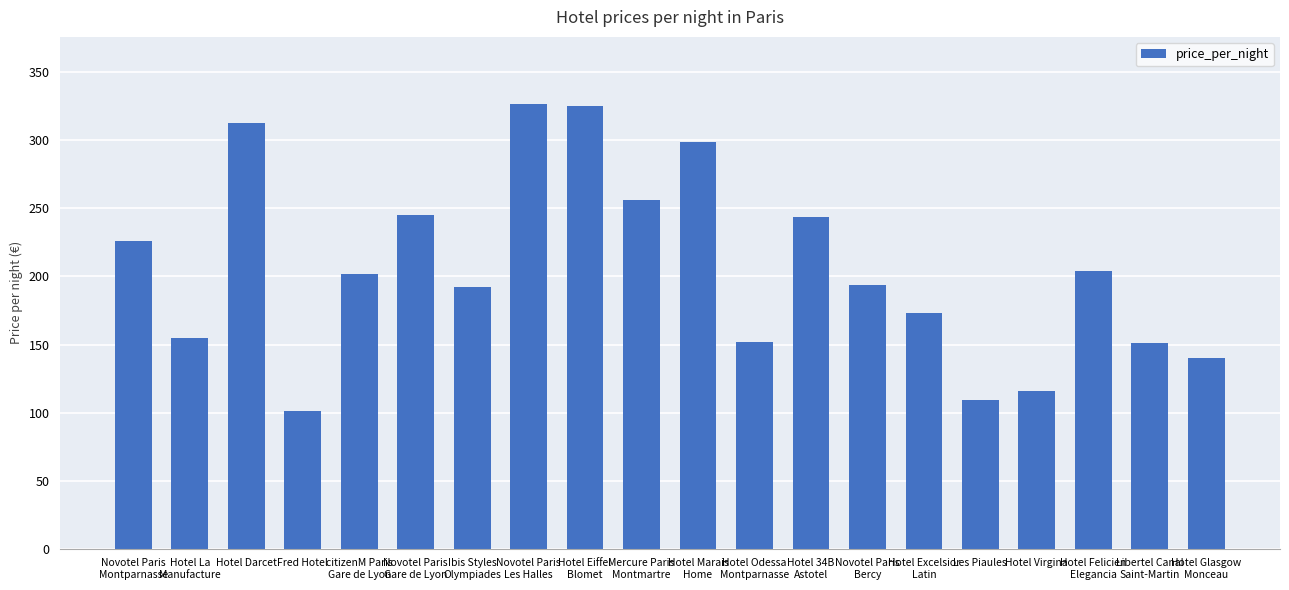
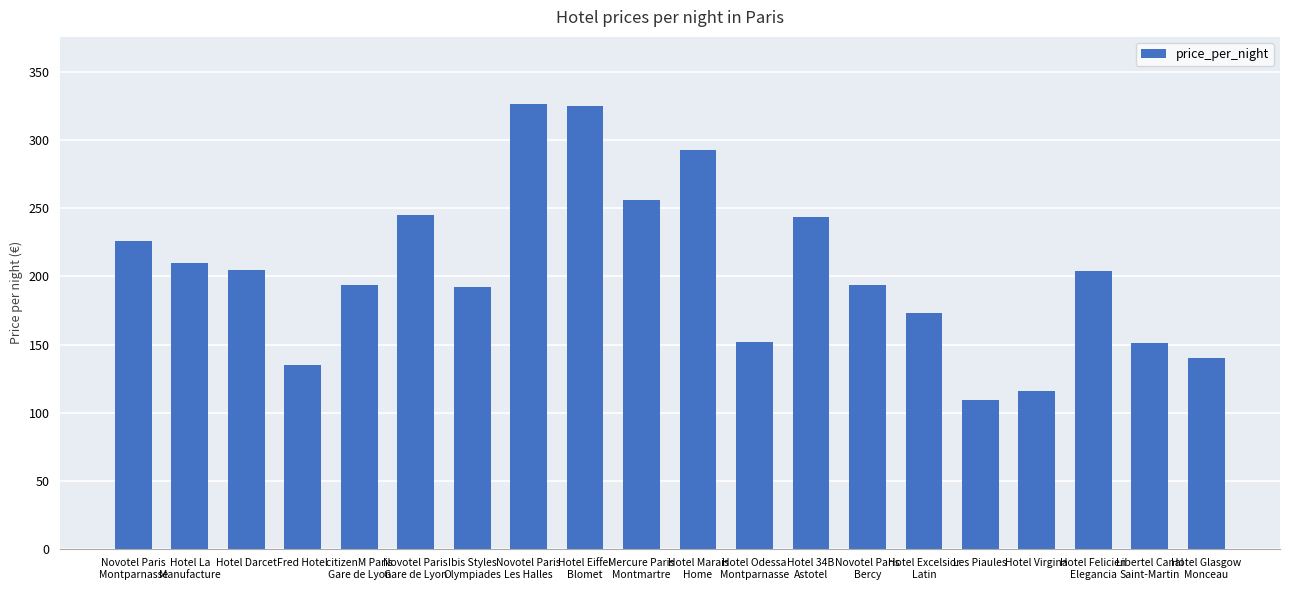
  {
    "Novotel Paris Montparnasse": 226,
-   "Hotel La Manufacture": 155,
-   "Hotel Darcet": 313,
-   "Fred Hotel": 101,
-   "citizenM Paris Gare de Lyon": 202,
+   "Hotel La Manufacture": 210,
+   "Hotel Darcet": 205,
+   "Fred Hotel": 135,
+   "citizenM Paris Gare de Lyon": 194,
    "Novotel Paris Gare de Lyon": 245,
    "Ibis Styles Olympiades": 192,
    "Novotel Paris Les Halles": 327,
    "Hotel Eiffel Blomet": 325,
    "Mercure Paris Montmartre": 256,
-   "Hotel Marais Home": 299,
+   "Hotel Marais Home": 293,
    "Hotel Odessa Montparnasse": 152,
    "Hotel 34B Astotel": 244,
    "Les Piaules": 109,
    "Hotel Virgina": 116
  }
